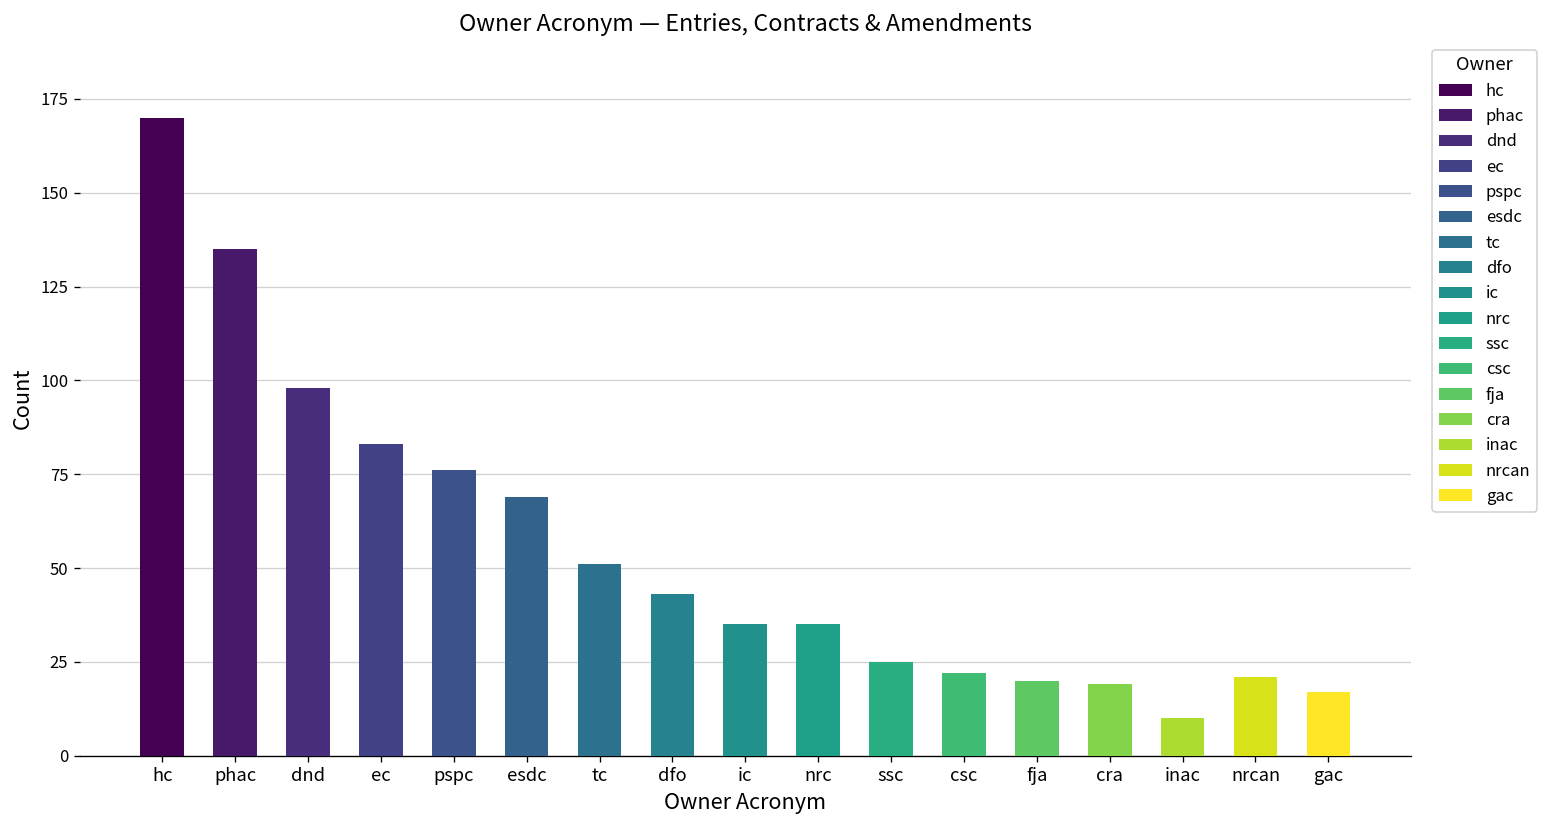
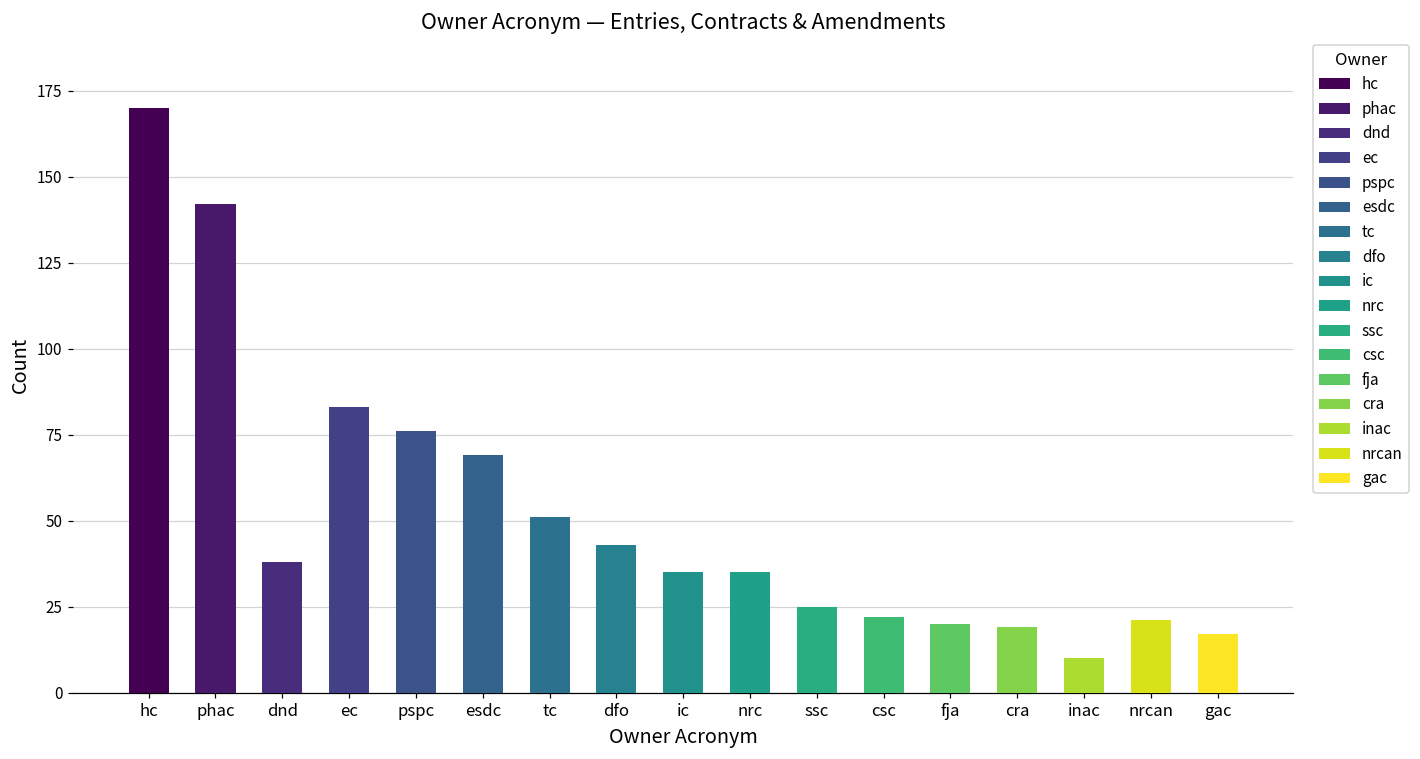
  {
    "hc": 170,
-   "phac": 135,
-   "dnd": 98,
+   "phac": 142,
+   "dnd": 38,
    "ec": 83,
    "pspc": 76,
    "esdc": 69,
    "tc": 51,
    "dfo": 43,
    "ic": 35,
    "nrc": 35,
    "ssc": 25,
    "csc": 22,
    "fja": 20,
    "cra": 19,
    "inac": 10,
    "nrcan": 21,
    "gac": 17
  }
